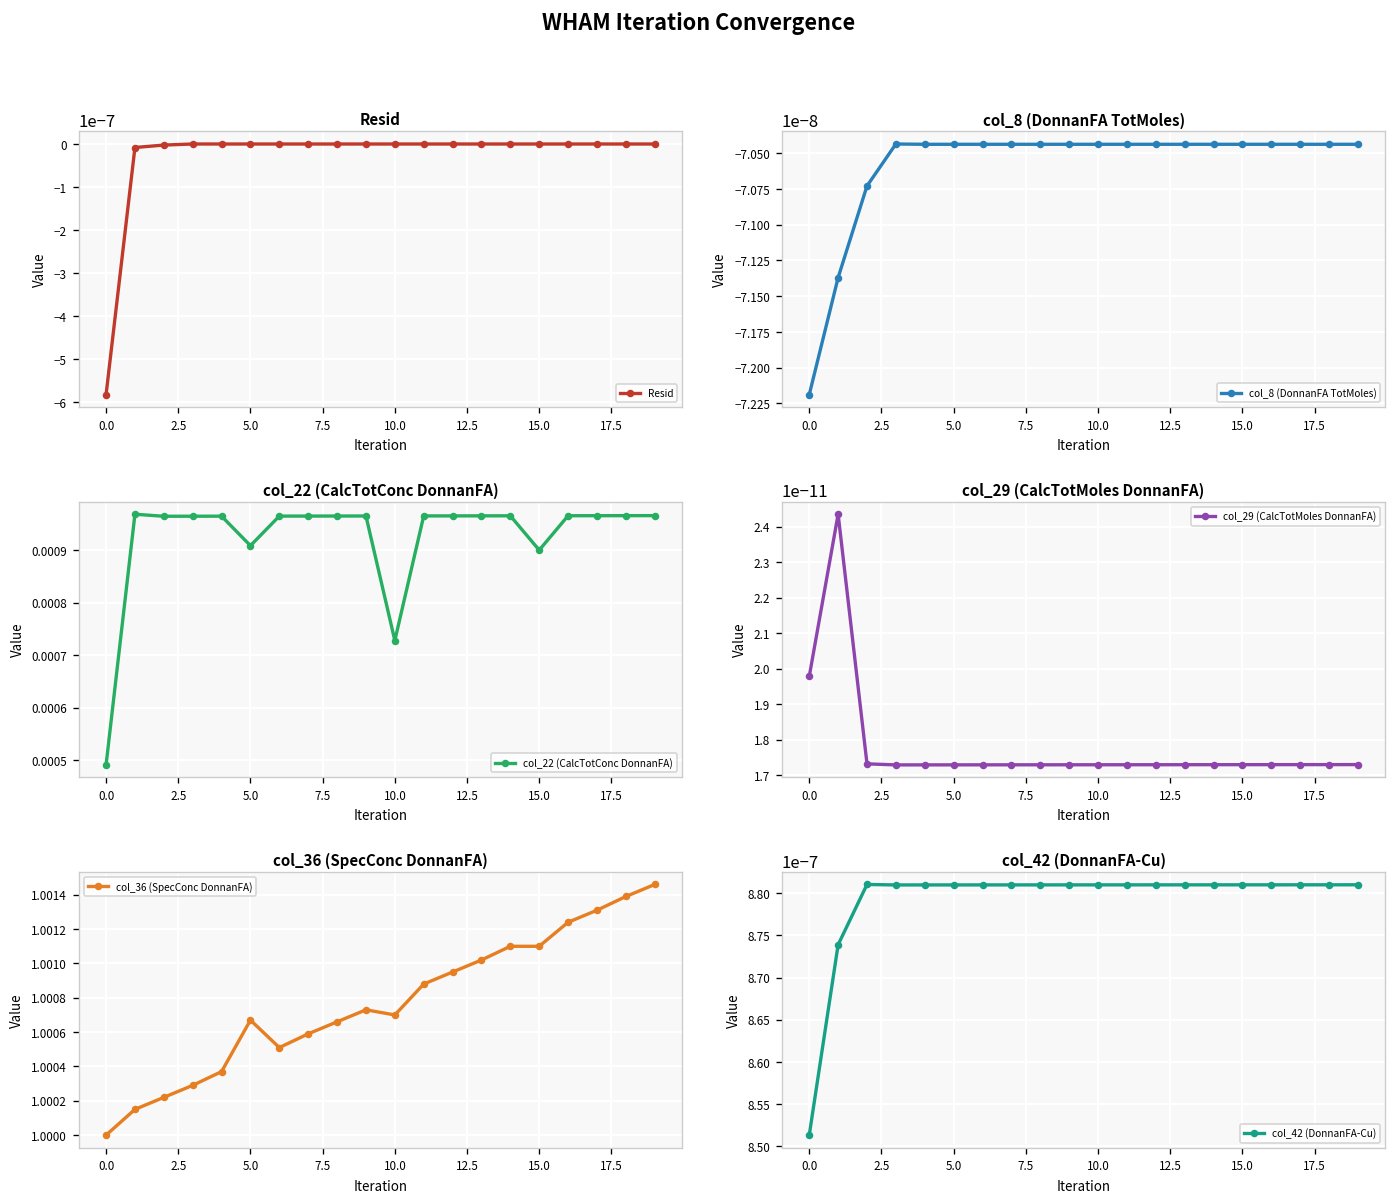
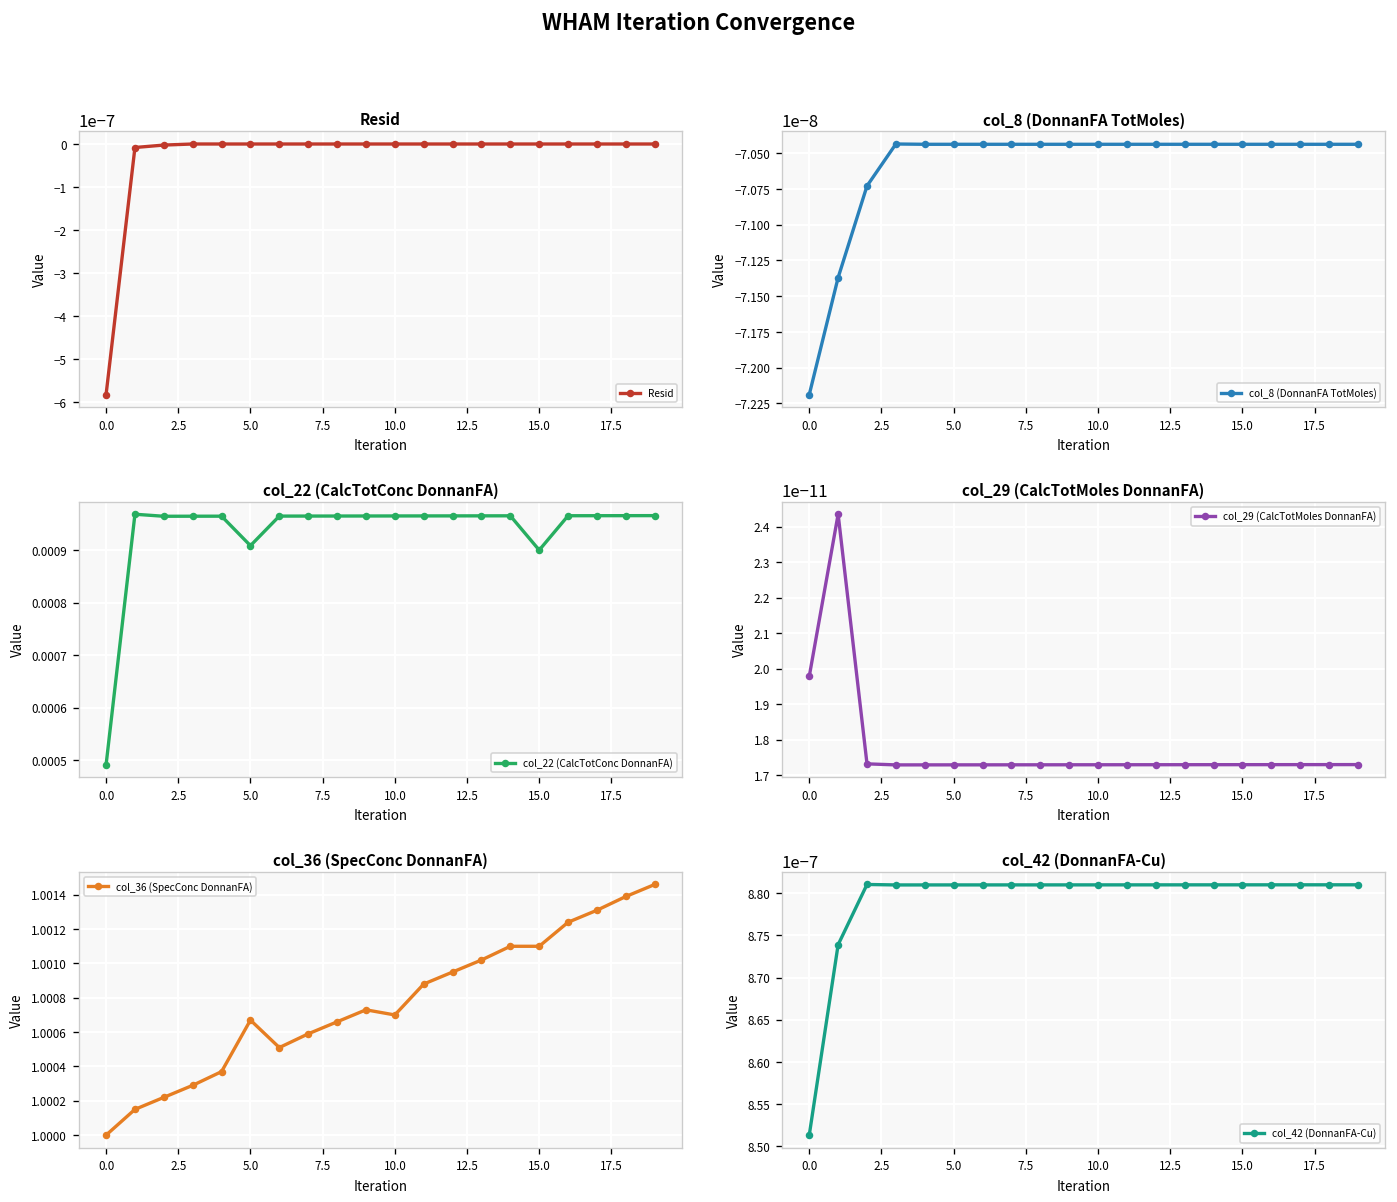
  {
    "Resid": {
      "0.0": -0.00000058,
      "5.0": 0.00000000,
      "10.0": 0.00000000,
      "15.0": 0.00000000
    },
    "col_8 (DonnanFA TotMoles)": {
      "0.0": -0.00000007219,
      "5.0": -0.00000007044,
      "10.0": -0.00000007044,
      "15.0": -0.00000007044
    },
    "col_22 (CalcTotConc DonnanFA)": {
      "0.0": 0.00049,
      "5.0": 0.00091,
-     "10.0": 0.00073,
+     "10.0": 0.00097,
      "15.0": 0.00090
    },
    "col_29 (CalcTotMoles DonnanFA)": {
      "0.0": 0.000000000020,
      "5.0": 0.000000000017,
      "10.0": 0.000000000017,
      "15.0": 0.000000000017
    },
    "col_36 (SpecConc DonnanFA)": {
      "0.0": 1.00000,
      "5.0": 1.00067,
      "10.0": 1.00070,
      "15.0": 1.00110
    },
    "col_42 (DonnanFA-Cu)": {
      "0.0": 0.000000851,
      "5.0": 0.000000881,
      "10.0": 0.000000881,
      "15.0": 0.000000881
    }
  }
